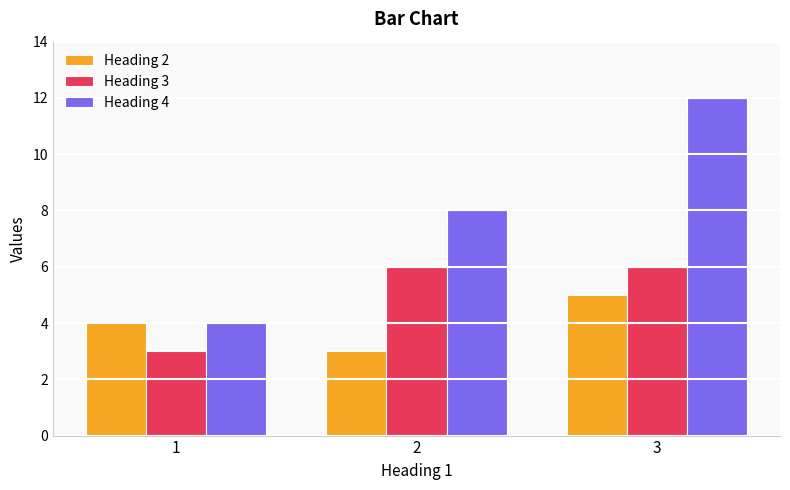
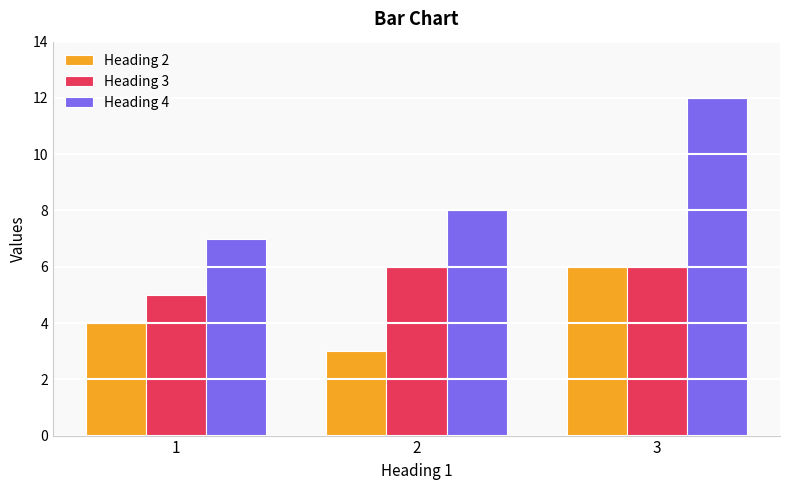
  {
    "Heading 2": {
      "1": 4,
      "2": 3,
-     "3": 5
+     "3": 6
    },
    "Heading 3": {
-     "1": 3,
+     "1": 5,
      "2": 6,
      "3": 6
    },
    "Heading 4": {
-     "1": 4,
+     "1": 7,
      "2": 8,
      "3": 12
    }
  }
